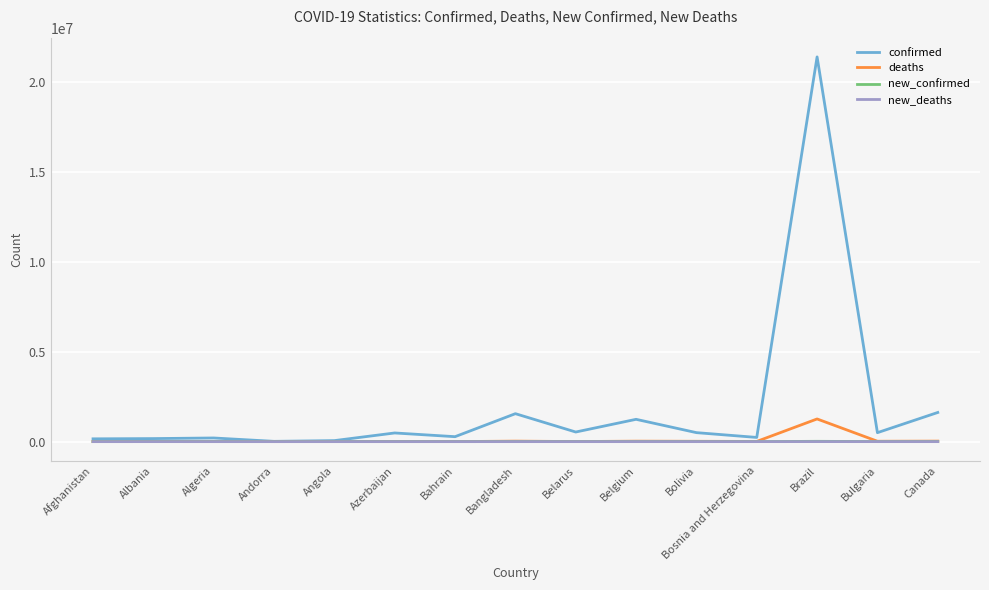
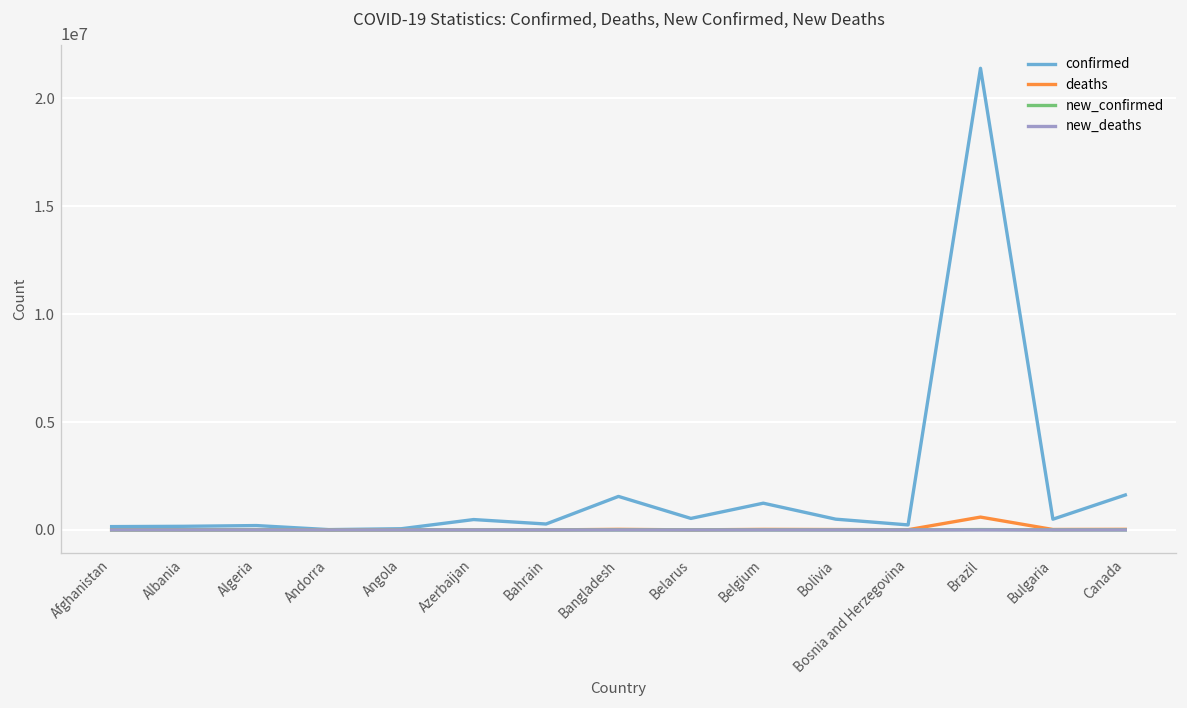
  {
    "deaths": {
-     "Brazil": 1300000
+     "Brazil": 600000
    }
  }
